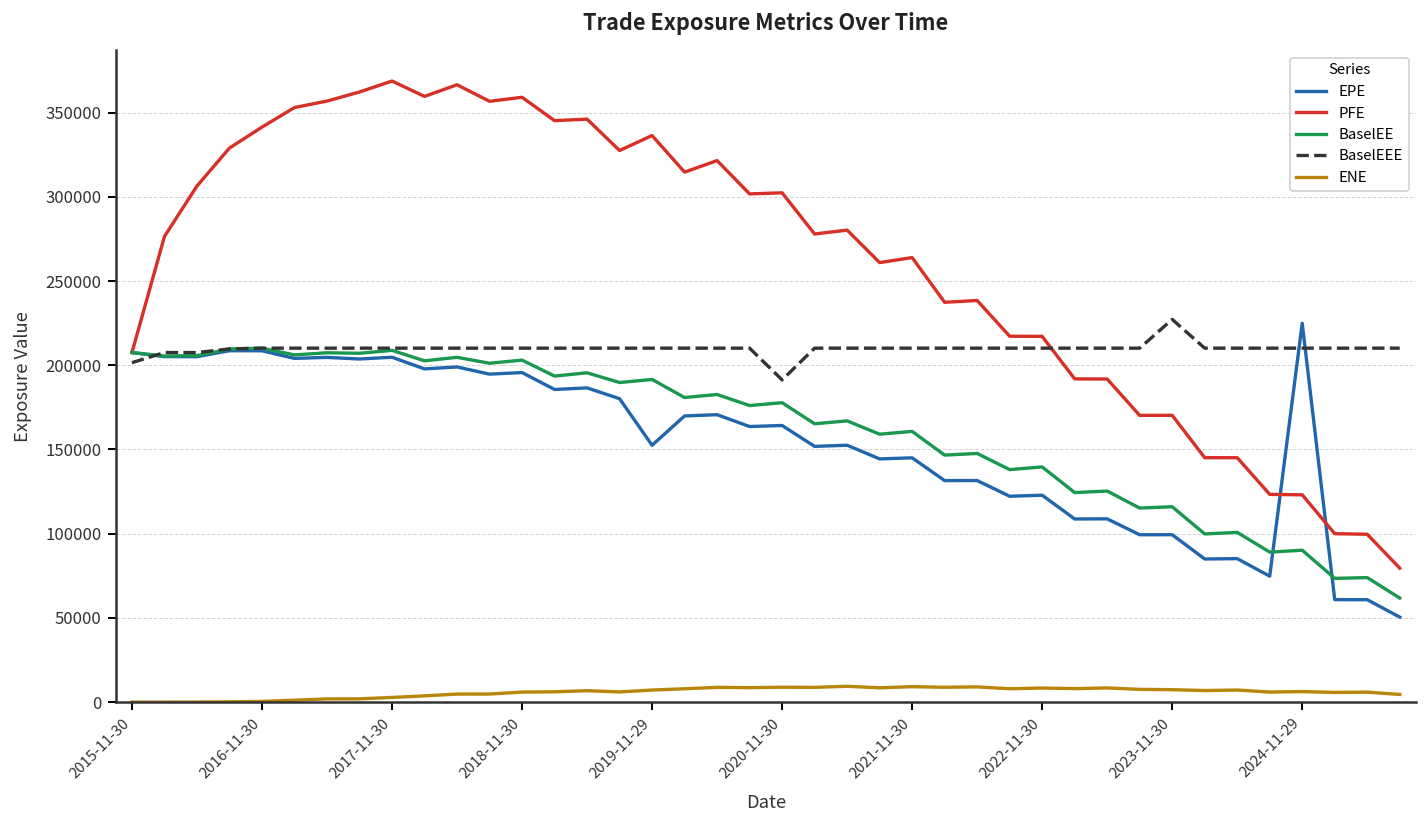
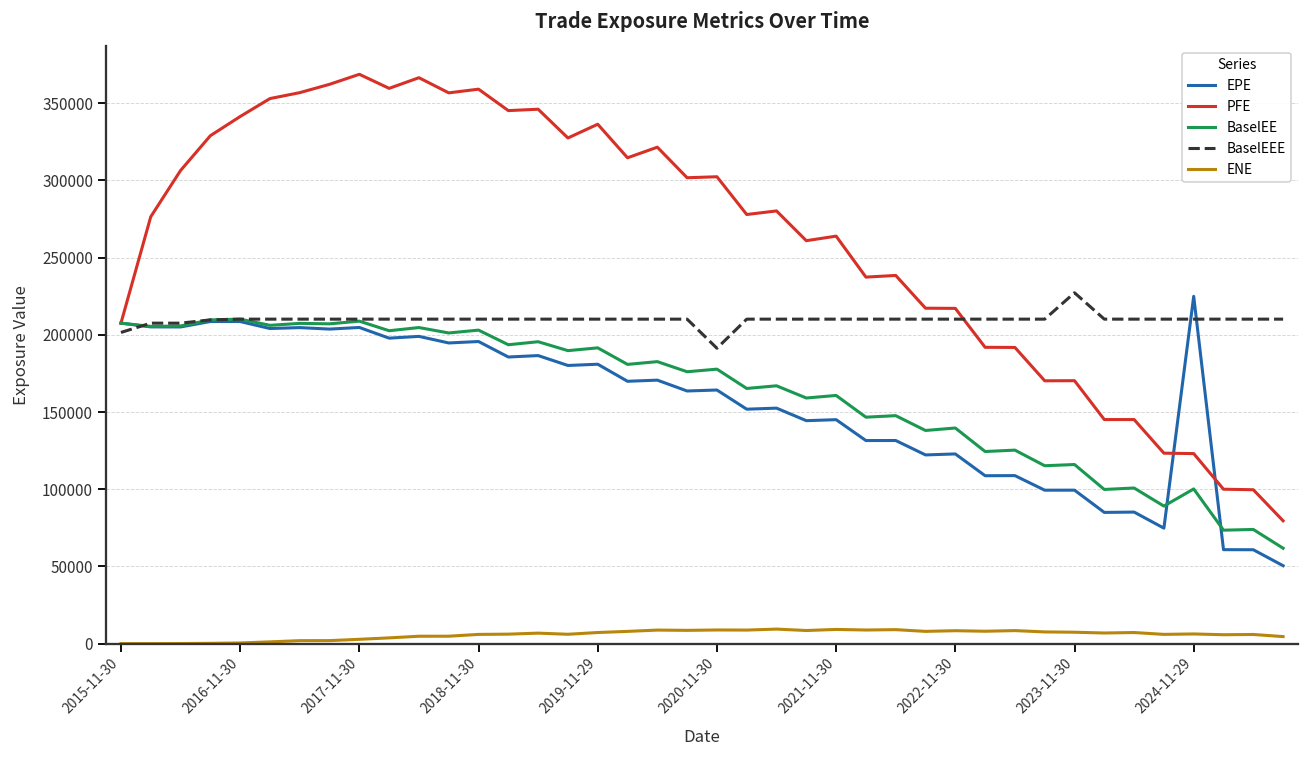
  {
    "EPE": {
      "2017-11-30": 205000,
      "2018-11-30": 196000,
-     "2019-11-29": 153000,
+     "2019-11-29": 181000,
      "2020-11-30": 164000,
      "2021-11-30": 145000,
      "2022-11-30": 123000,
      "2023-11-30": 99000,
      "2024-11-29": 225000
    },
    "PFE": {
      "2016-11-30": 341000,
      "2017-11-30": 369000,
      "2018-11-30": 359000,
      "2019-11-29": 336000,
      "2020-11-30": 302000,
      "2021-11-30": 264000,
      "2022-11-30": 217000,
      "2023-11-30": 170000,
      "2024-11-29": 123000
    },
    "BaselEE": {
      "2018-11-30": 203000,
      "2019-11-29": 192000,
      "2020-11-30": 178000,
      "2021-11-30": 161000,
      "2022-11-30": 140000,
      "2023-11-30": 116000,
-     "2024-11-29": 90000
+     "2024-11-29": 100000
    },
    "BaselEEE": {
      "2015-11-30": 202000,
      "2018-11-30": 210000,
      "2019-11-29": 210000,
      "2020-11-30": 191000,
      "2021-11-30": 210000,
      "2022-11-30": 210000,
      "2023-11-30": 227000,
      "2024-11-29": 210000
    },
    "ENE": {
      "2015-11-30": 0,
      "2016-11-30": 0,
      "2017-11-30": 3000,
      "2018-11-30": 6000,
      "2019-11-29": 7000,
      "2020-11-30": 9000,
      "2021-11-30": 9000,
      "2022-11-30": 8000,
      "2023-11-30": 7000,
      "2024-11-29": 6000
    }
  }
